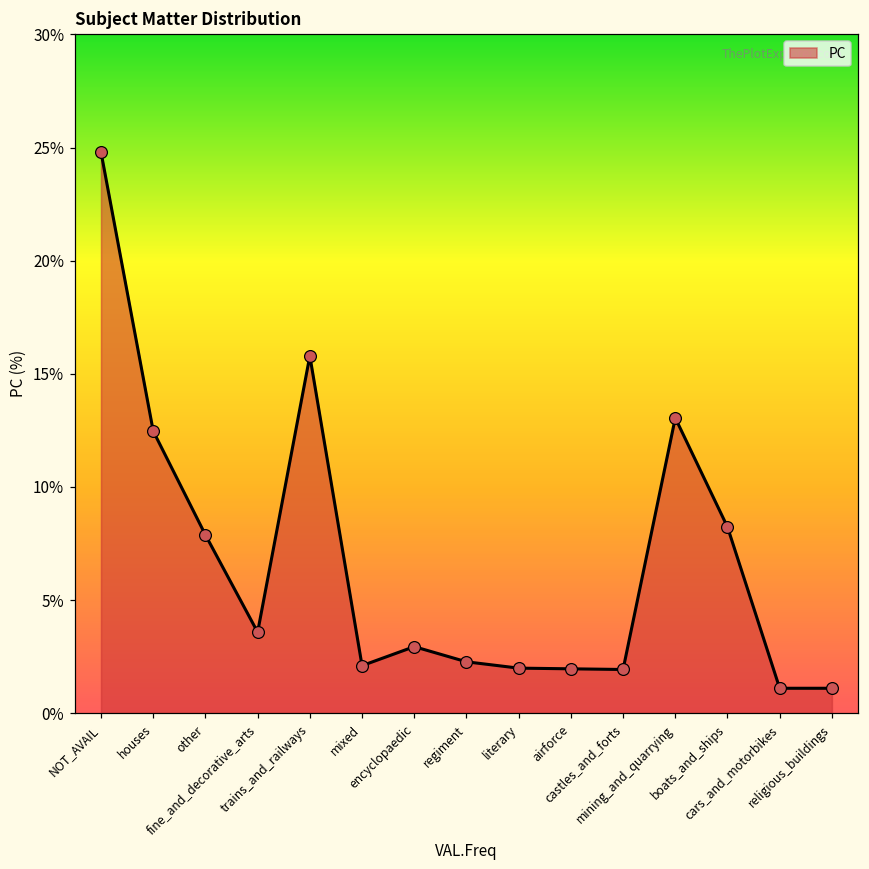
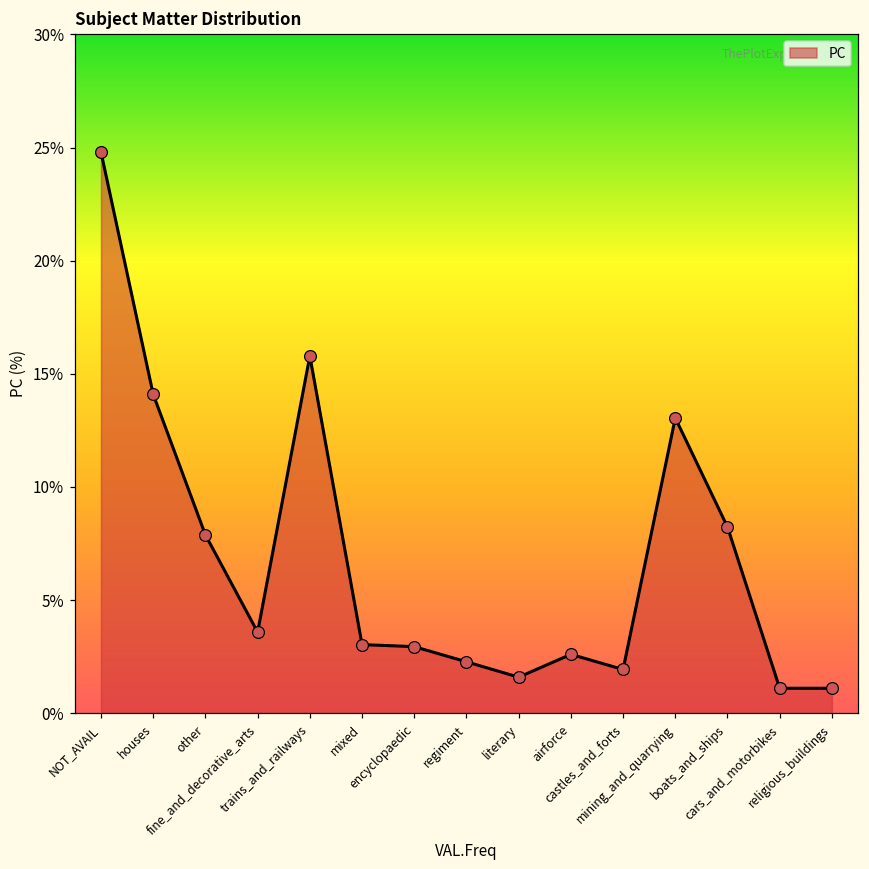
  {
    "NOT_AVAIL": "24.8%",
-   "houses": "12.5%",
+   "houses": "14.1%",
    "other": "7.9%",
    "fine_and_decorative_arts": "3.6%",
    "trains_and_railways": "15.8%",
-   "mixed": "2.1%",
+   "mixed": "3.0%",
    "encyclopaedic": "2.9%",
    "regiment": "2.3%",
-   "literary": "2.0%",
-   "airforce": "2.0%",
+   "literary": "1.6%",
+   "airforce": "2.6%",
    "castles_and_forts": "1.9%",
    "mining_and_quarrying": "13.1%",
    "boats_and_ships": "8.2%",
    "cars_and_motorbikes": "1.1%",
    "religious_buildings": "1.1%"
  }
